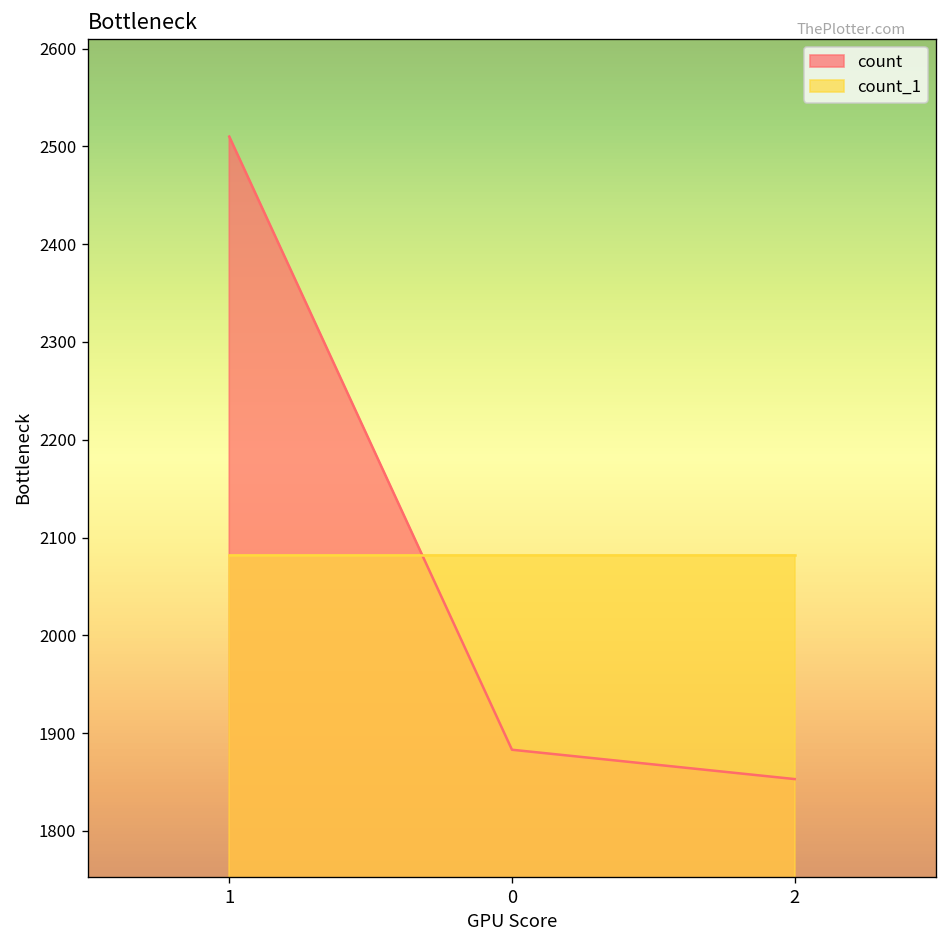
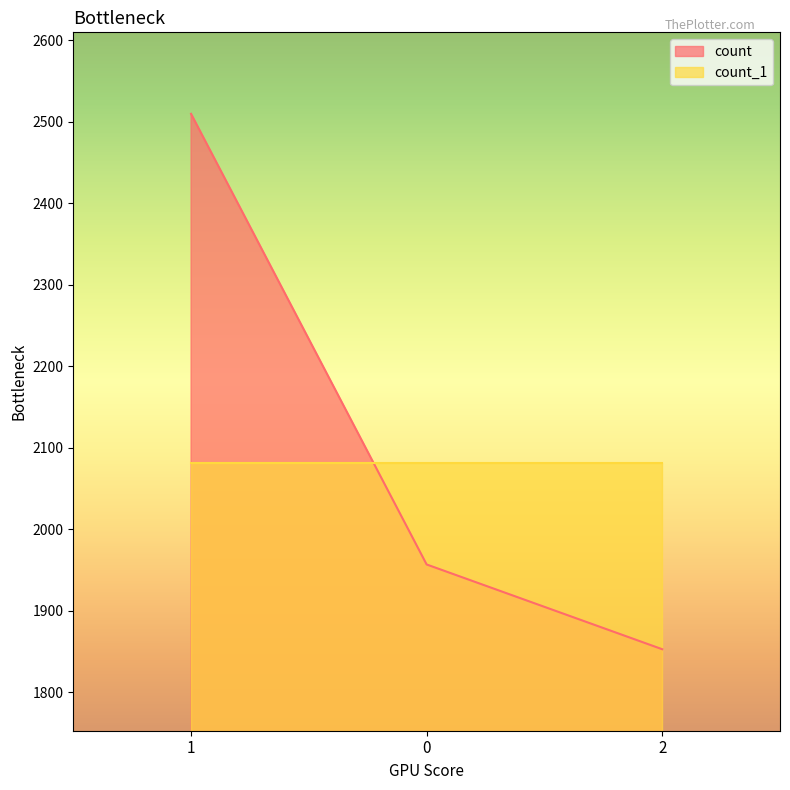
  {
    "count": {
      "1": 2510,
-     "0": 1880,
+     "0": 1960,
      "2": 1850
    },
    "count_1": {
      "1": 2080,
      "0": 2080,
      "2": 2080
    }
  }
